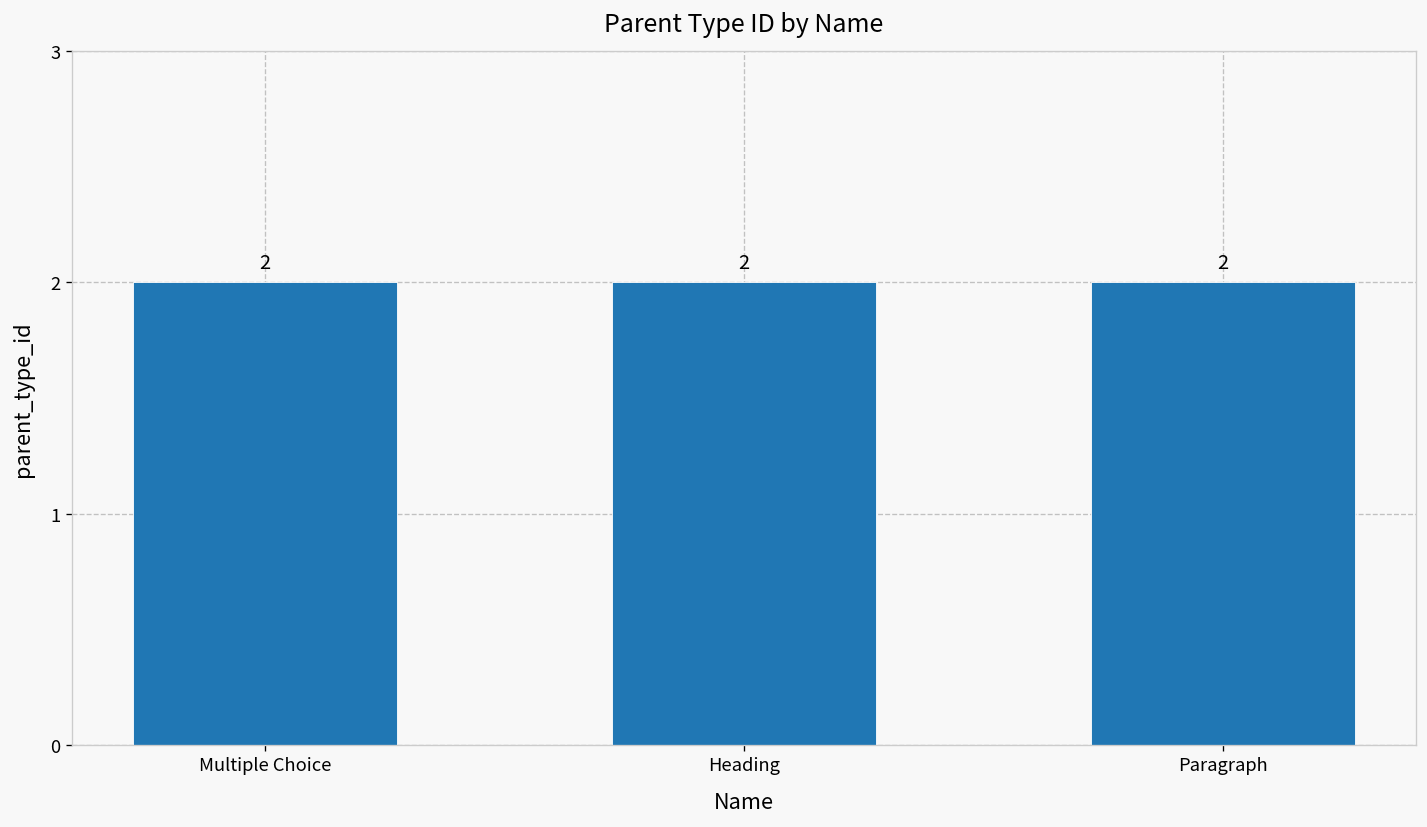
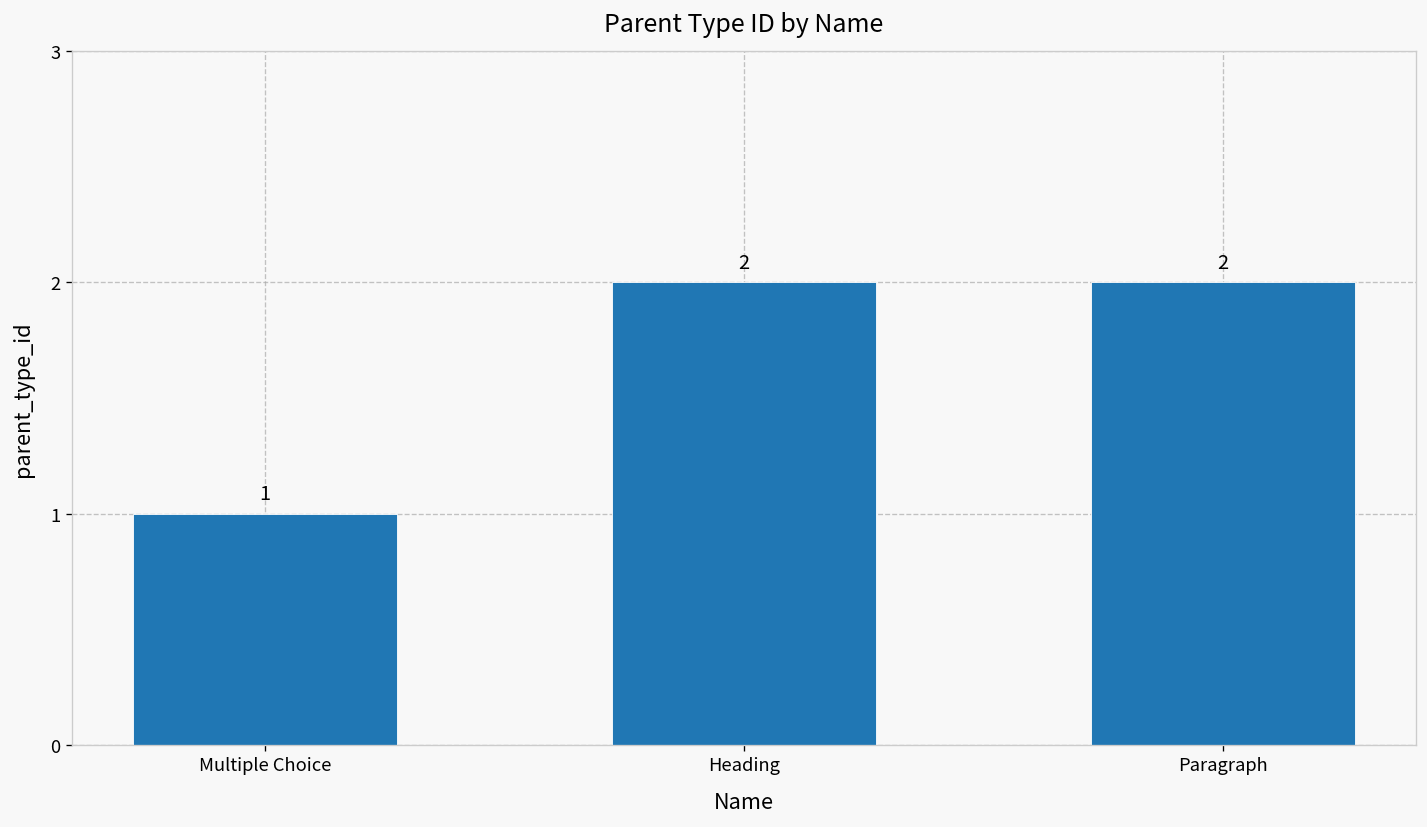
  {
-   "Multiple Choice": 2,
+   "Multiple Choice": 1,
    "Heading": 2,
    "Paragraph": 2
  }
